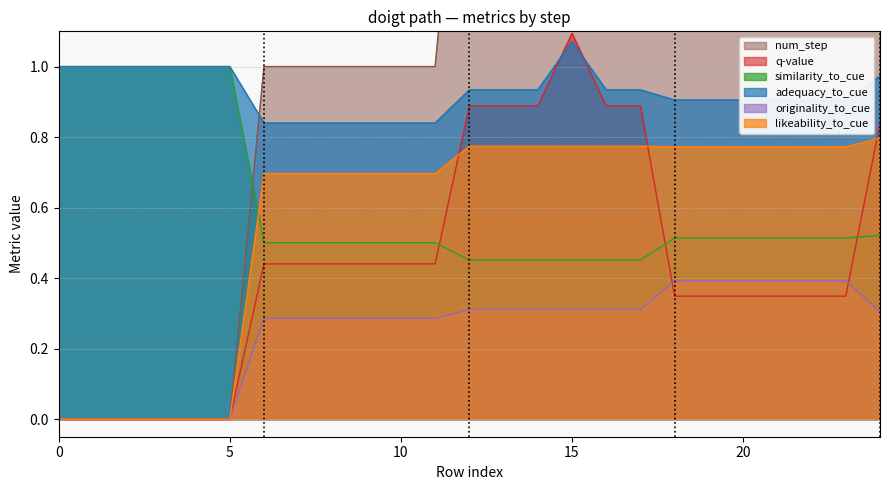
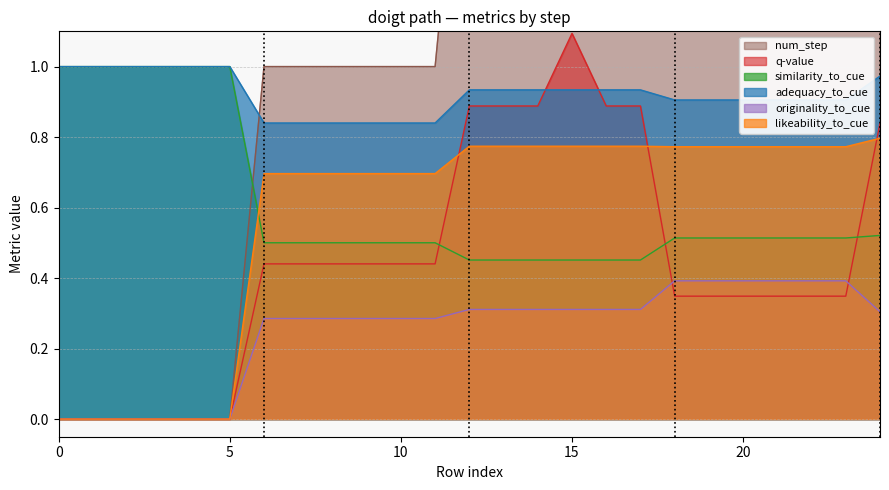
  {
    "num_step": {
      "10": 1.00
    },
    "q-value": {
      "10": 0.44,
      "15": 1.09,
      "20": 0.35
    },
    "similarity_to_cue": {
      "10": 0.50,
      "15": 0.45,
      "20": 0.51
    },
    "adequacy_to_cue": {
      "10": 0.84,
-     "15": 1.07
+     "15": 0.93
    },
    "originality_to_cue": {
      "10": 0.29,
      "15": 0.31,
      "20": 0.39
    },
    "likeability_to_cue": {
      "10": 0.70,
      "15": 0.77,
      "20": 0.77
    }
  }
